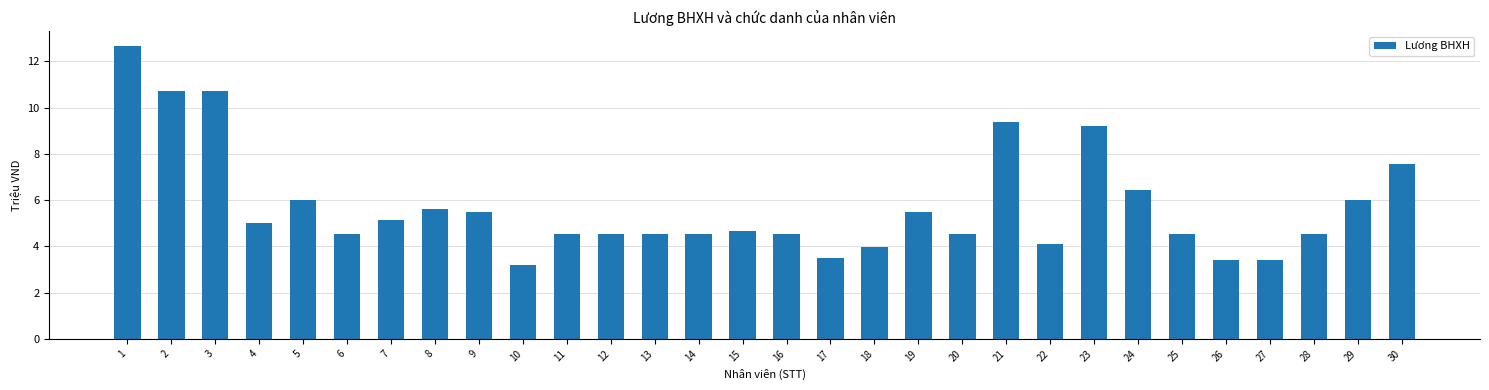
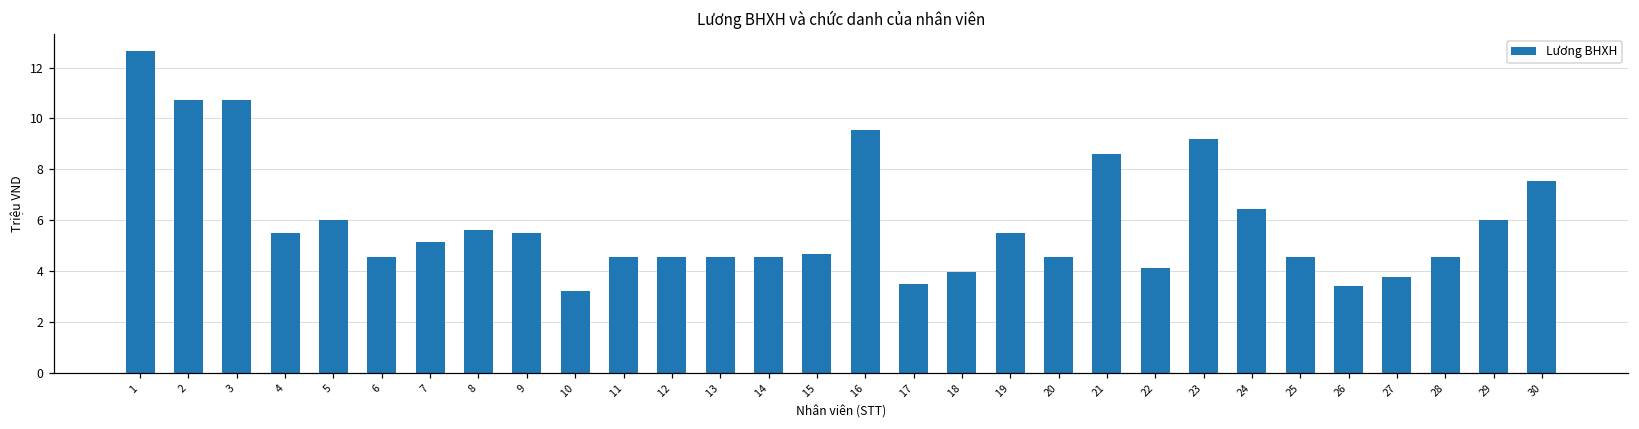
  {
    "1": 12.7,
    "2": 10.7,
    "3": 10.7,
-   "4": 5.0,
+   "4": 5.5,
    "5": 6.0,
    "6": 4.5,
    "7": 5.1,
    "8": 5.6,
    "9": 5.5,
    "10": 3.2,
    "11": 4.5,
    "12": 4.5,
    "13": 4.5,
    "14": 4.5,
    "15": 4.7,
-   "16": 4.5,
+   "16": 9.6,
    "17": 3.5,
    "18": 4.0,
    "19": 5.5,
    "20": 4.5,
-   "21": 9.4,
+   "21": 8.6,
    "22": 4.1,
    "23": 9.2,
    "24": 6.4,
    "25": 4.5,
    "26": 3.4,
-   "27": 3.4,
+   "27": 3.8,
    "28": 4.5,
    "29": 6.0,
    "30": 7.5
  }
